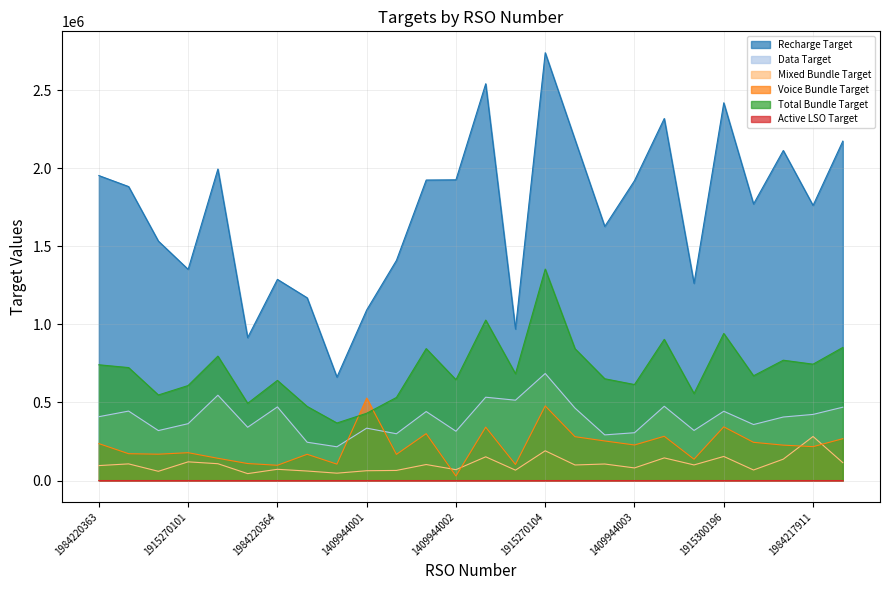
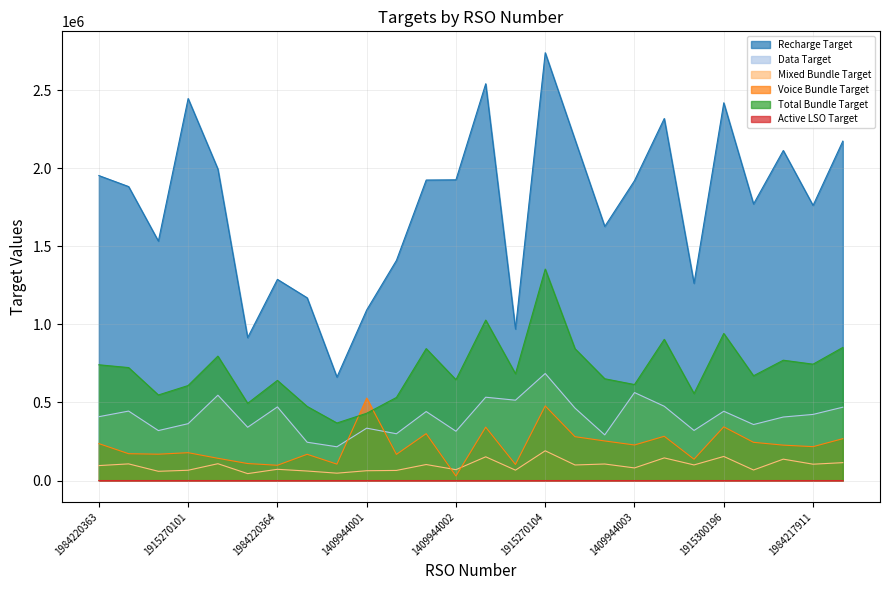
  {
    "Recharge Target": {
      "1984220363": 1950000,
-     "1915270101": 1350000,
+     "1915270101": 2450000,
      "1984220364": 1290000,
      "1409944001": 1090000,
      "1409944002": 1930000,
      "1915270104": 2740000,
      "1409944003": 1920000,
      "1915300196": 2420000,
      "1984217911": 1760000
    },
    "Data Target": {
      "1984220363": 410000,
      "1915270101": 360000,
      "1984220364": 470000,
      "1409944001": 340000,
      "1409944002": 320000,
      "1915270104": 690000,
-     "1409944003": 310000,
+     "1409944003": 560000,
      "1915300196": 440000,
      "1984217911": 420000
    },
    "Mixed Bundle Target": {
      "1984220363": 100000,
-     "1915270101": 120000,
+     "1915270101": 70000,
      "1984220364": 70000,
      "1409944001": 60000,
      "1409944002": 70000,
      "1915270104": 190000,
      "1409944003": 80000,
      "1915300196": 150000,
-     "1984217911": 280000
+     "1984217911": 100000
    },
    "Voice Bundle Target": {
      "1984220363": 240000,
      "1915270101": 180000,
      "1984220364": 100000,
      "1409944001": 530000,
      "1409944002": 30000,
      "1915270104": 480000,
      "1409944003": 230000,
      "1915300196": 340000,
      "1984217911": 220000
    },
    "Total Bundle Target": {
      "1984220363": 740000,
      "1915270101": 610000,
      "1984220364": 640000,
      "1409944001": 430000,
      "1409944002": 650000,
      "1915270104": 1350000,
      "1409944003": 610000,
      "1915300196": 940000,
      "1984217911": 740000
    },
    "Active LSO Target": {
      "1984220363": 0,
      "1915270101": 0,
      "1984220364": 0,
      "1409944001": 0,
      "1409944002": 0,
      "1915270104": 0,
      "1409944003": 0,
      "1915300196": 0,
      "1984217911": 0
    }
  }
